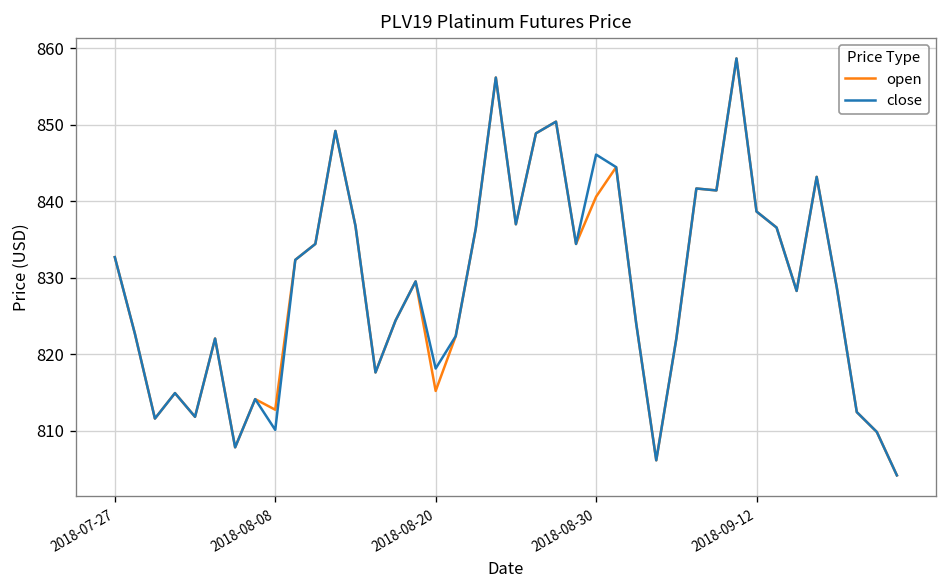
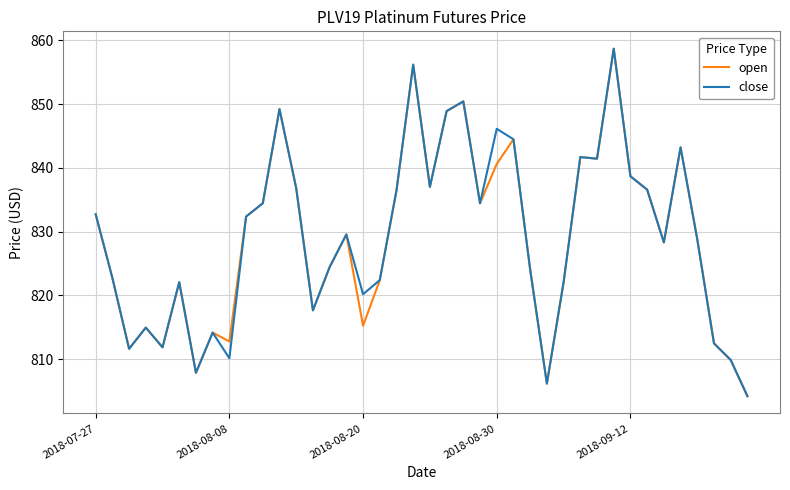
  {
    "open": {
      "2018-08-08": 813,
      "2018-08-20": 815,
      "2018-08-30": 841
    },
    "close": {
      "2018-08-08": 810,
-     "2018-08-20": 818,
+     "2018-08-20": 820,
      "2018-08-30": 846
    }
  }
